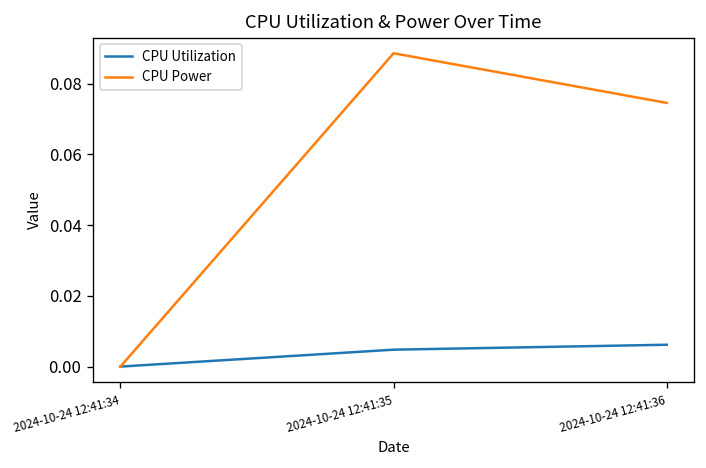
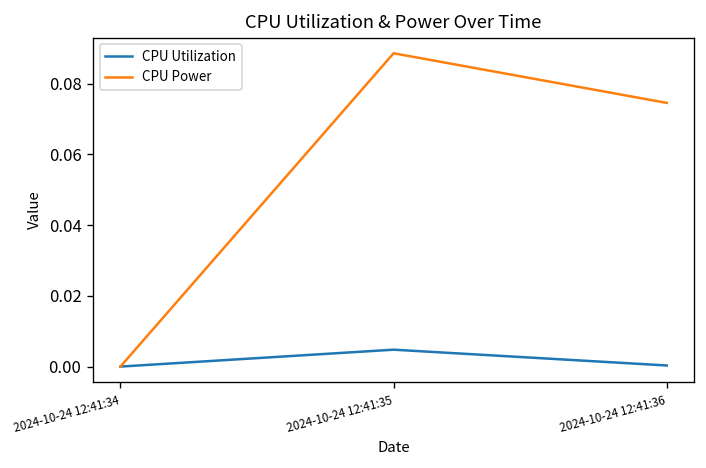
  {
    "CPU Utilization": {
      "2024-10-24 12:41:35": 0.005,
-     "2024-10-24 12:41:36": 0.006
+     "2024-10-24 12:41:36": 0.000
    },
    "CPU Power": {
      "2024-10-24 12:41:35": 0.089,
      "2024-10-24 12:41:36": 0.075
    }
  }
